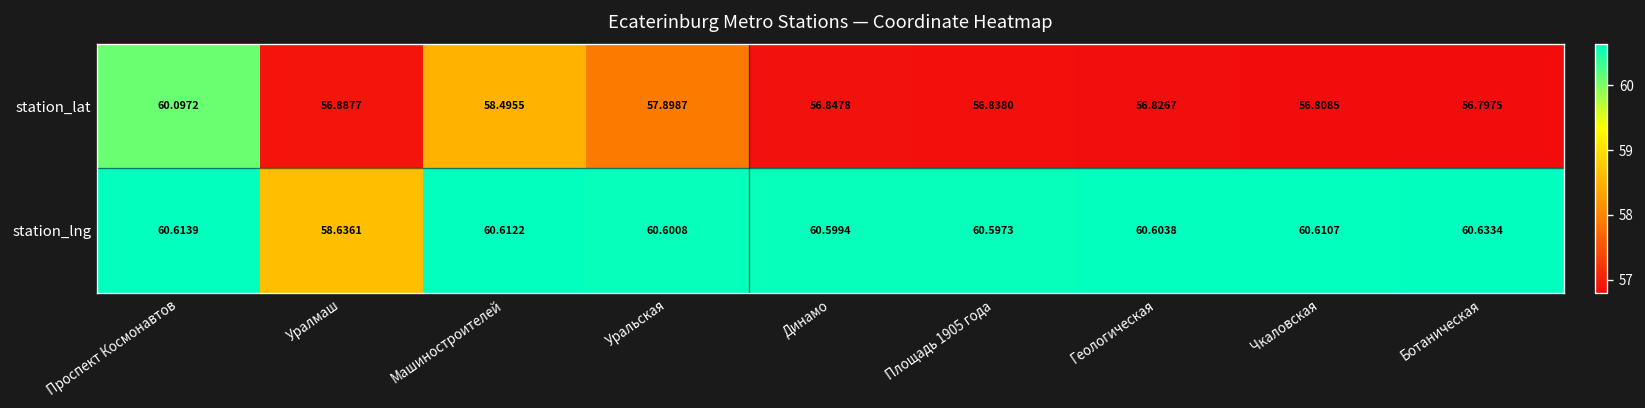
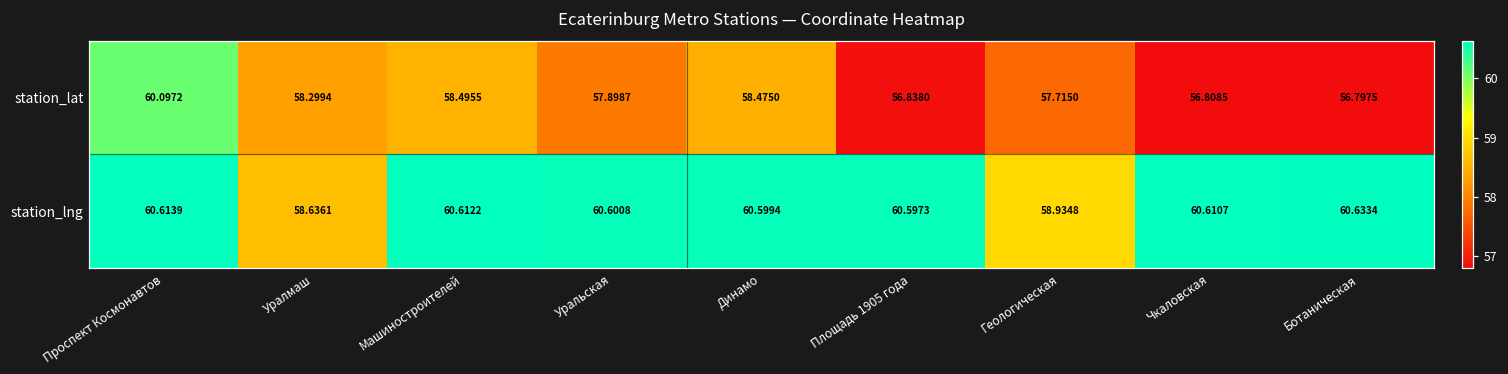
  {
    "station_lat": {
      "Проспект Космонавтов": 60.0972,
-     "Уралмаш": 56.8877,
+     "Уралмаш": 58.2994,
      "Машиностроителей": 58.4955,
      "Уральская": 57.8987,
-     "Динамо": 56.8478,
+     "Динамо": 58.4750,
      "Площадь 1905 года": 56.8380,
-     "Геологическая": 56.8267,
+     "Геологическая": 57.7150,
      "Чкаловская": 56.8085,
      "Ботаническая": 56.7975
    },
    "station_lng": {
      "Проспект Космонавтов": 60.6139,
      "Уралмаш": 58.6361,
      "Машиностроителей": 60.6122,
      "Уральская": 60.6008,
      "Динамо": 60.5994,
      "Площадь 1905 года": 60.5973,
-     "Геологическая": 60.6038,
+     "Геологическая": 58.9348,
      "Чкаловская": 60.6107,
      "Ботаническая": 60.6334
    }
  }
